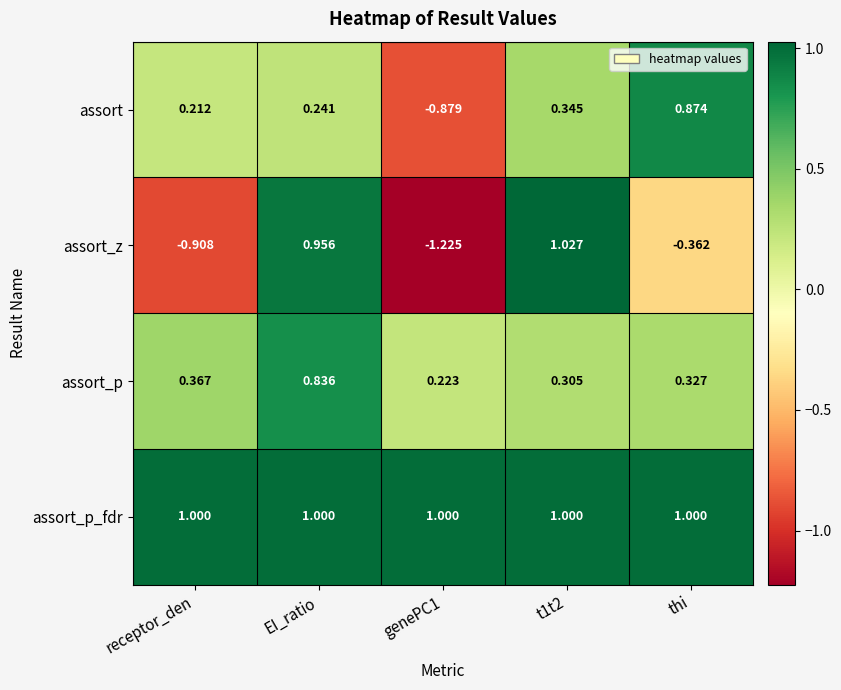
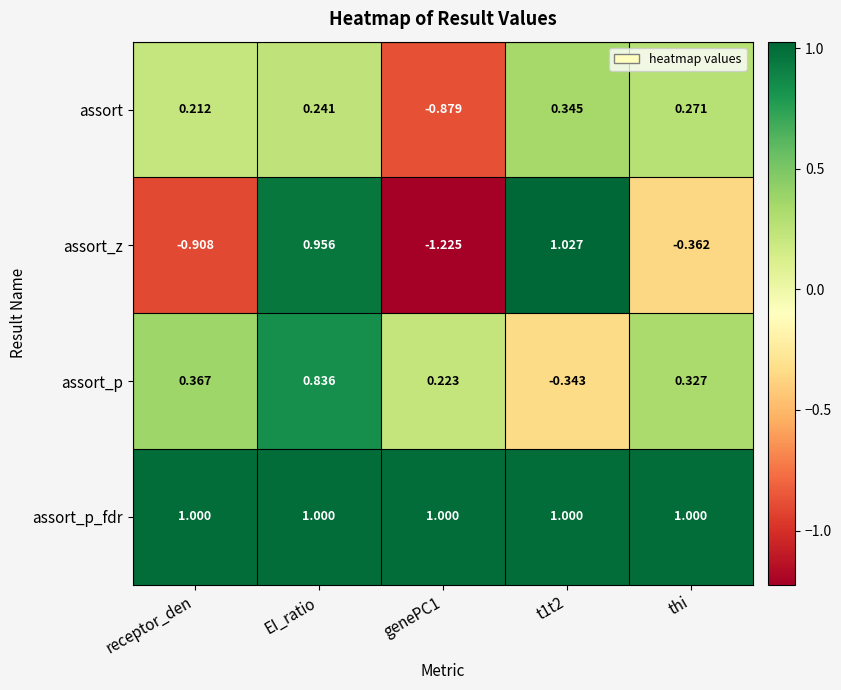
  {
    "assort": {
      "receptor_den": 0.212,
      "EI_ratio": 0.241,
      "genePC1": -0.879,
      "t1t2": 0.345,
-     "thi": 0.874
+     "thi": 0.271
    },
    "assort_z": {
      "receptor_den": -0.908,
      "EI_ratio": 0.956,
      "genePC1": -1.225,
      "t1t2": 1.027,
      "thi": -0.362
    },
    "assort_p": {
      "receptor_den": 0.367,
      "EI_ratio": 0.836,
      "genePC1": 0.223,
-     "t1t2": 0.305,
+     "t1t2": -0.343,
      "thi": 0.327
    },
    "assort_p_fdr": {
      "receptor_den": 1.000,
      "EI_ratio": 1.000,
      "genePC1": 1.000,
      "t1t2": 1.000,
      "thi": 1.000
    }
  }
